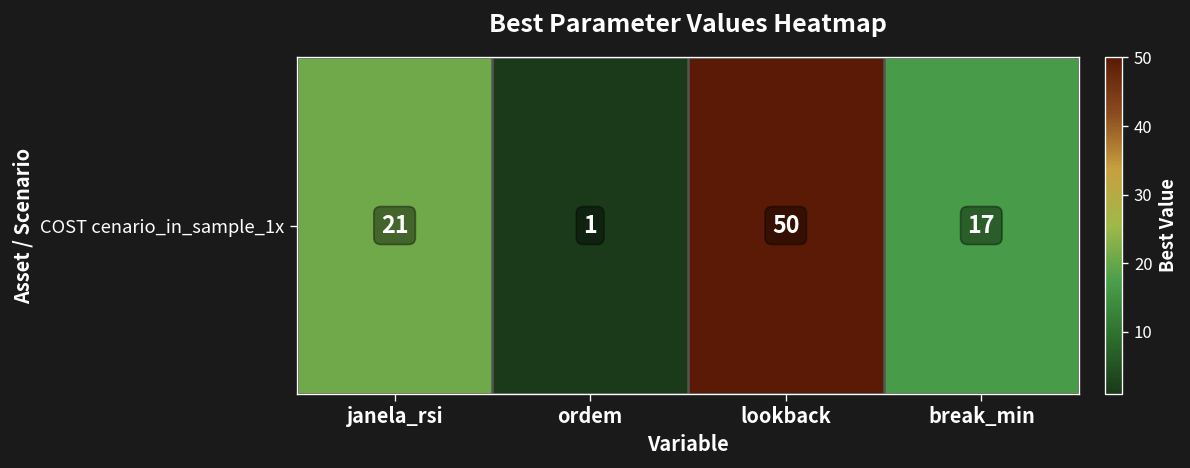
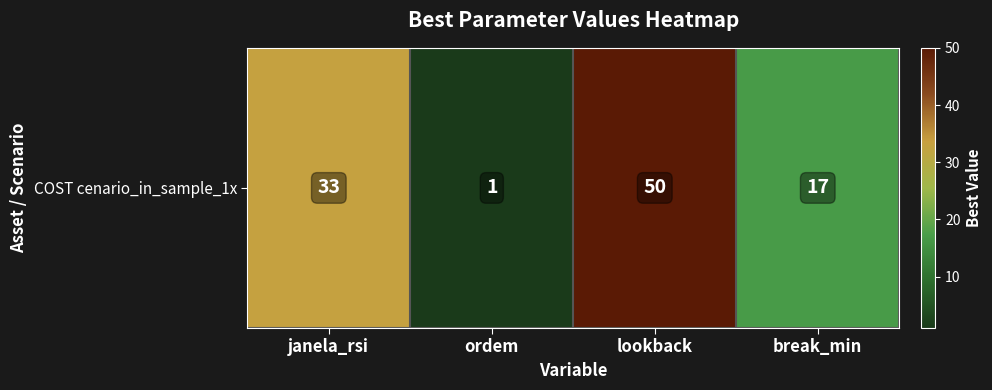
  {
    "COST cenario_in_sample_1x": {
-     "janela_rsi": 21
+     "janela_rsi": 33
    }
  }
